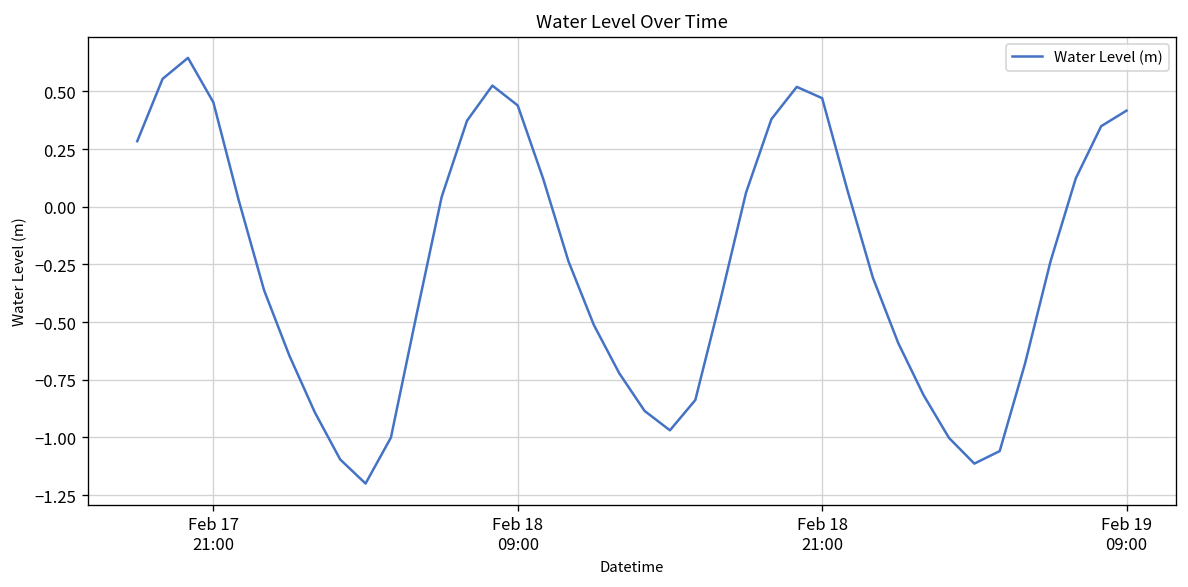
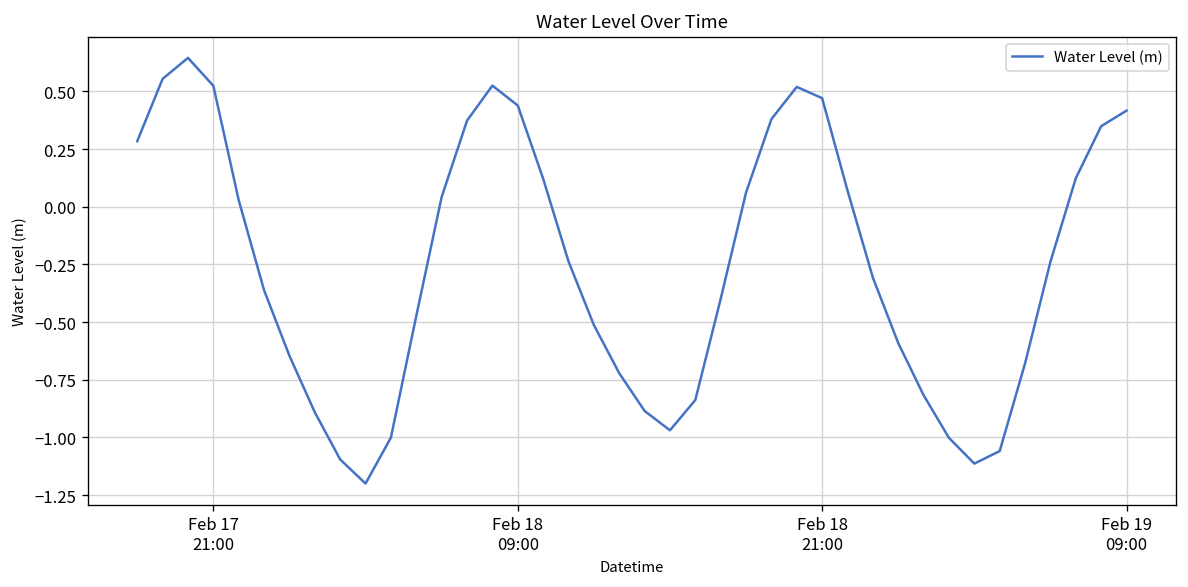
  {
-   "Feb 17 21:00": 0.45,
+   "Feb 17 21:00": 0.52,
    "Feb 18 09:00": 0.44,
    "Feb 18 21:00": 0.47,
    "Feb 19 09:00": 0.42
  }
